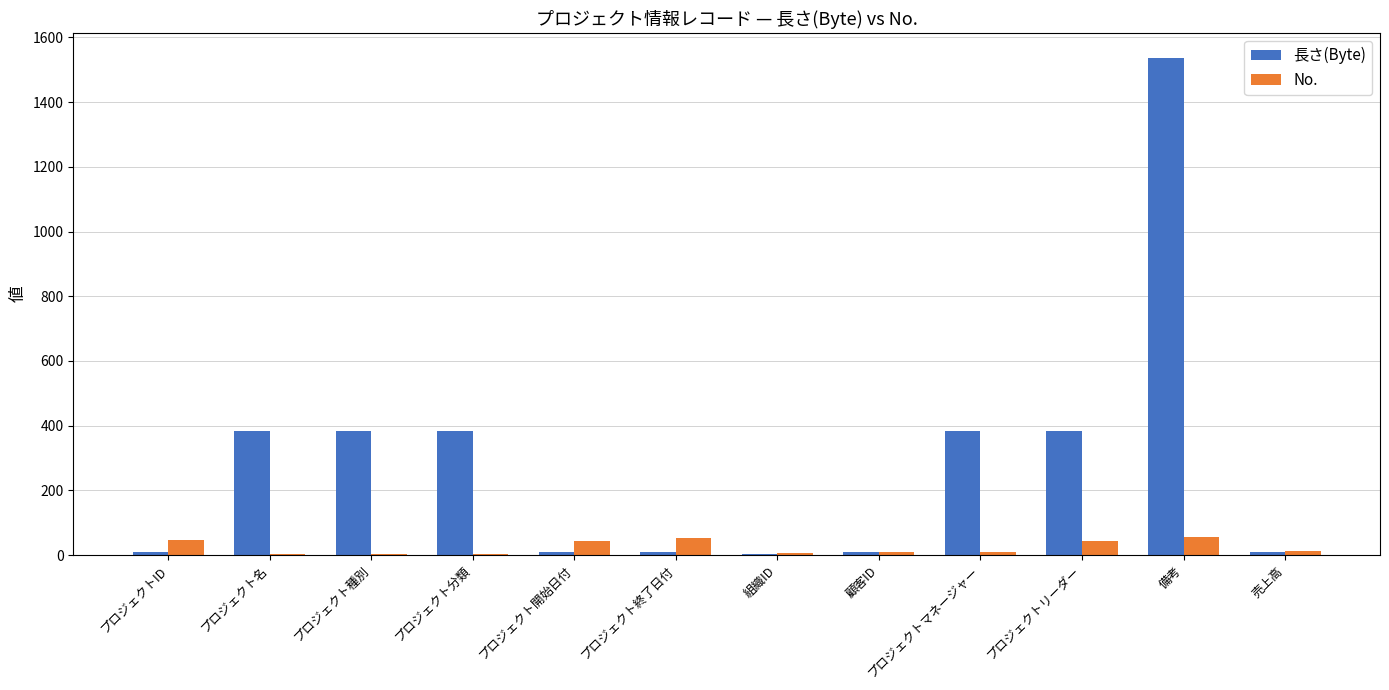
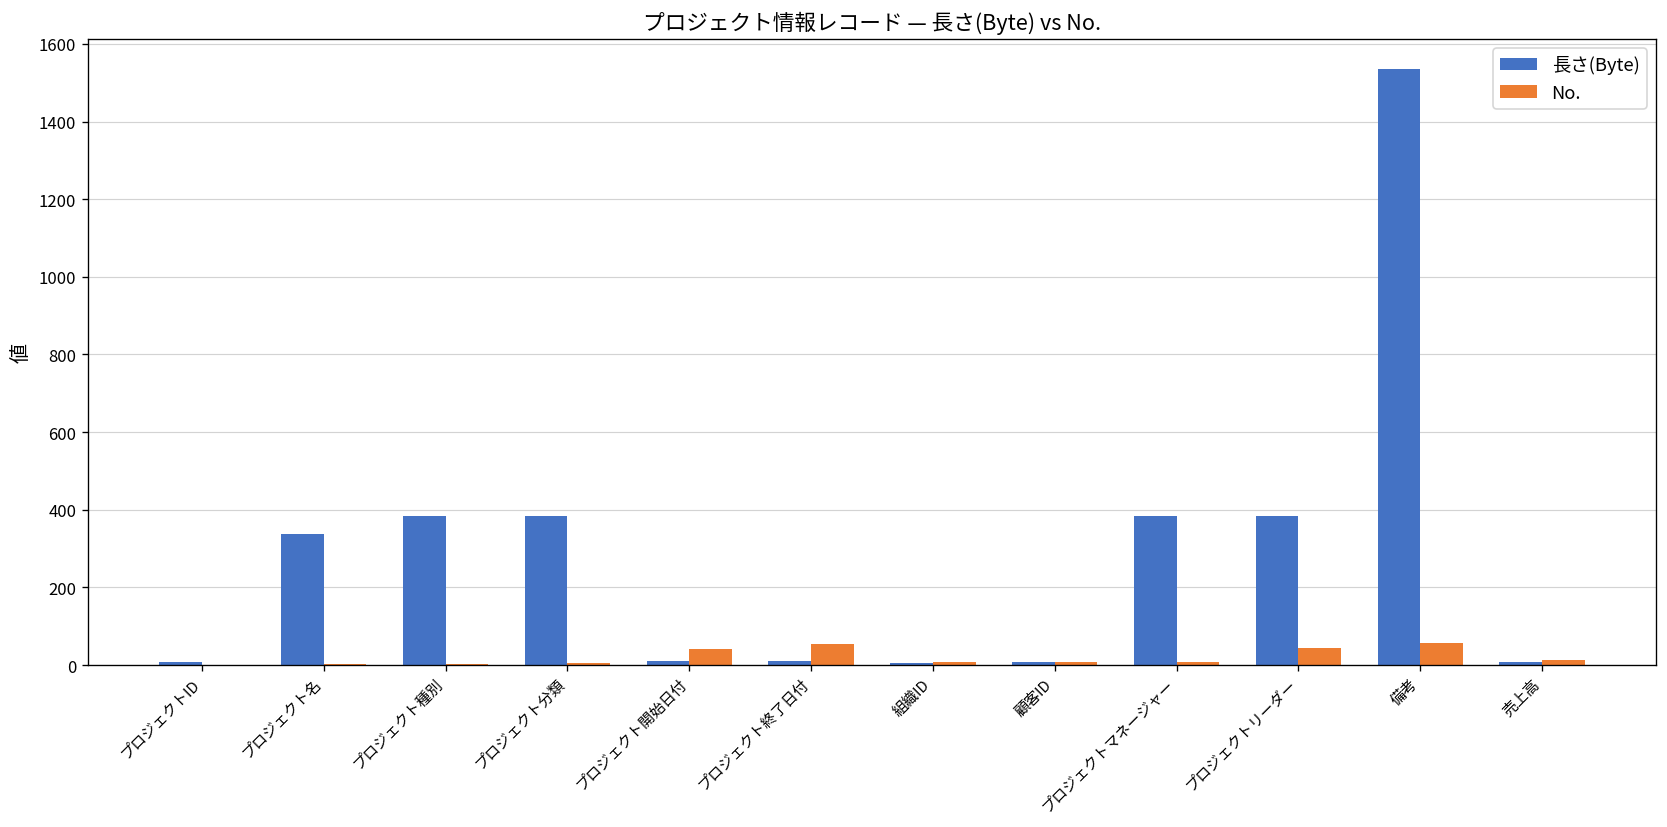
  {
    "長さ(Byte)": {
      "プロジェクトID": 10,
-     "プロジェクト名": 380,
+     "プロジェクト名": 340,
      "プロジェクト種別": 380,
      "プロジェクト分類": 380,
      "プロジェクト開始日付": 10,
      "プロジェクト終了日付": 10,
      "顧客ID": 10,
      "プロジェクトマネージャー": 380,
      "プロジェクトリーダー": 380,
      "備考": 1540,
      "売上高": 10
    },
    "No.": {
-     "プロジェクトID": 50,
+     "プロジェクトID": 0,
      "プロジェクト開始日付": 40,
      "プロジェクト終了日付": 50,
      "顧客ID": 10,
      "プロジェクトマネージャー": 10,
      "プロジェクトリーダー": 40,
      "備考": 60,
      "売上高": 10
    }
  }
